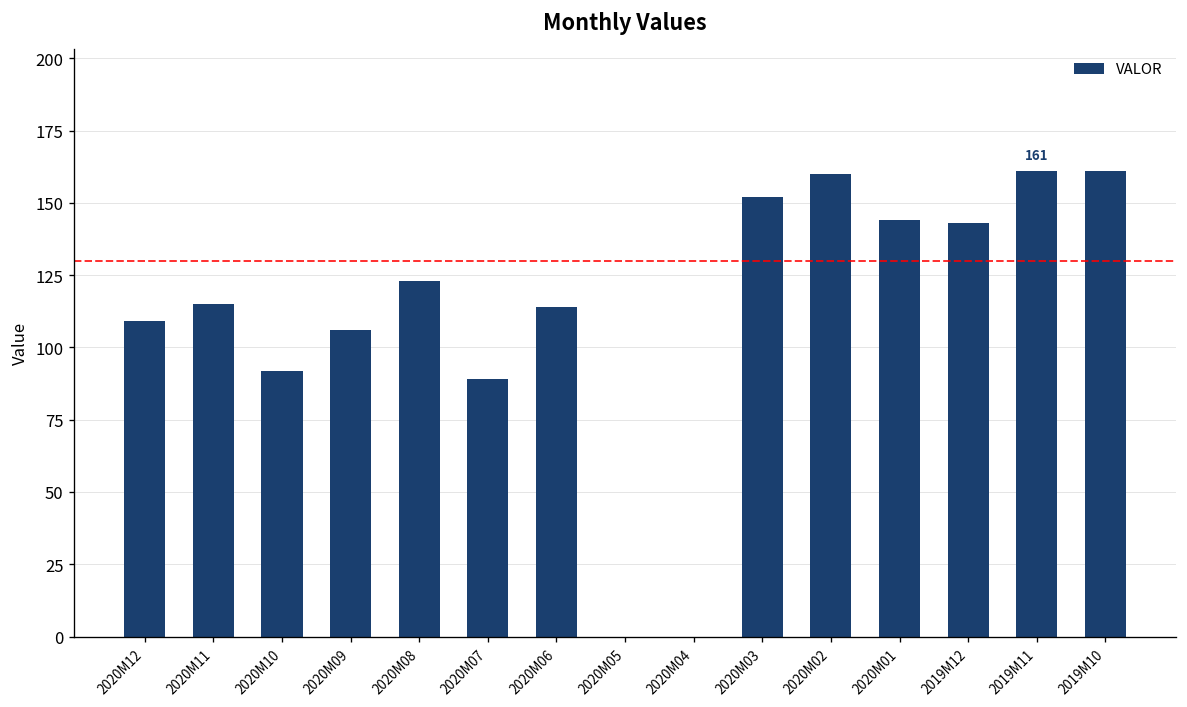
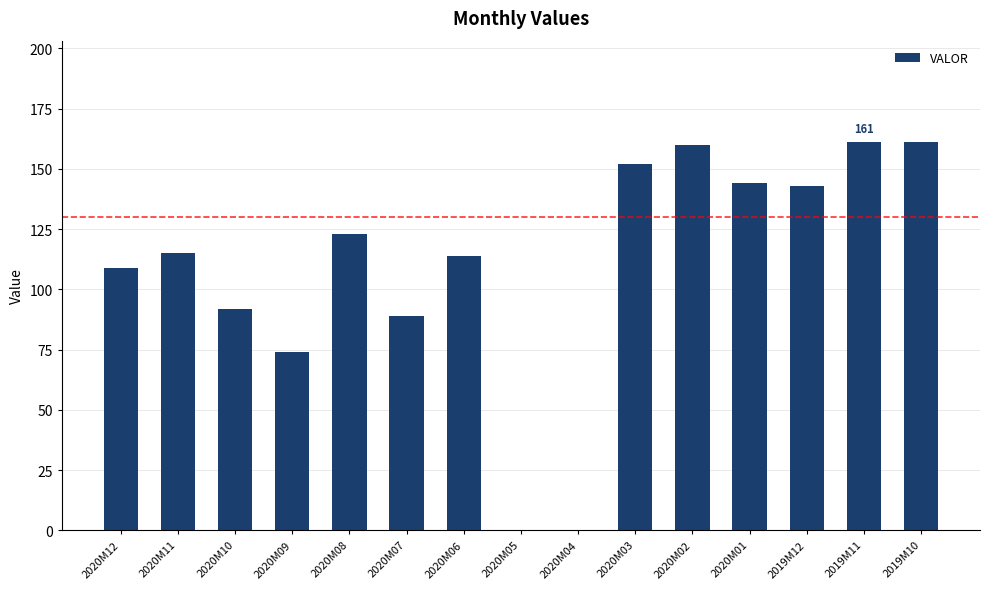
  {
    "2020M12": 109,
    "2020M11": 115,
    "2020M10": 92,
-   "2020M09": 106,
+   "2020M09": 74,
    "2020M08": 123,
    "2020M07": 89,
    "2020M06": 114,
    "2020M05": 0,
    "2020M04": 0,
    "2020M03": 152,
    "2020M02": 160,
    "2020M01": 144,
    "2019M12": 143,
    "2019M10": 161
  }
